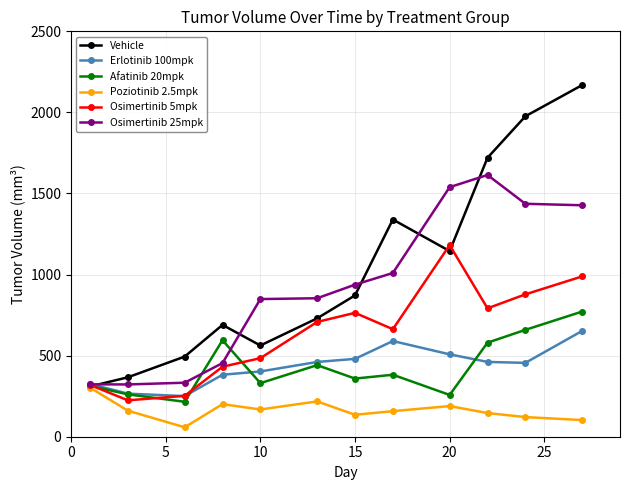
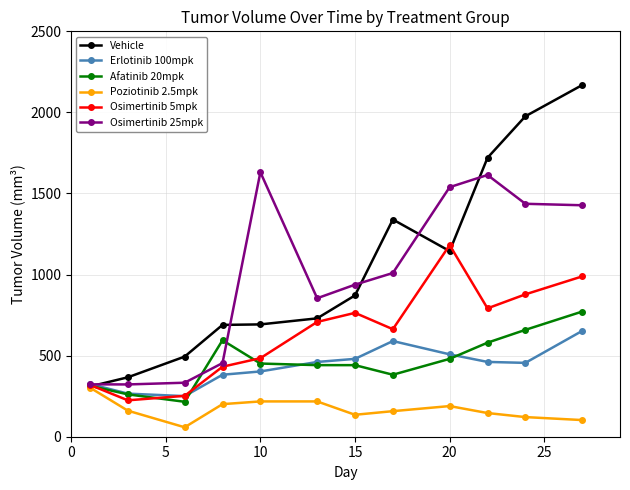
  {
    "Vehicle": {
-     "10": 560,
+     "10": 690,
      "15": 870,
      "20": 1140
    },
    "Erlotinib 100mpk": {
      "10": 400,
      "15": 480,
      "20": 510
    },
    "Afatinib 20mpk": {
-     "10": 330,
-     "15": 360,
-     "20": 260
+     "10": 450,
+     "15": 440,
+     "20": 480
    },
    "Poziotinib 2.5mpk": {
-     "10": 170,
+     "10": 220,
      "15": 140,
      "20": 190
    },
    "Osimertinib 5mpk": {
      "10": 480,
      "15": 760,
      "20": 1180
    },
    "Osimertinib 25mpk": {
-     "10": 850,
+     "10": 1630,
      "15": 940,
      "20": 1540
    }
  }
